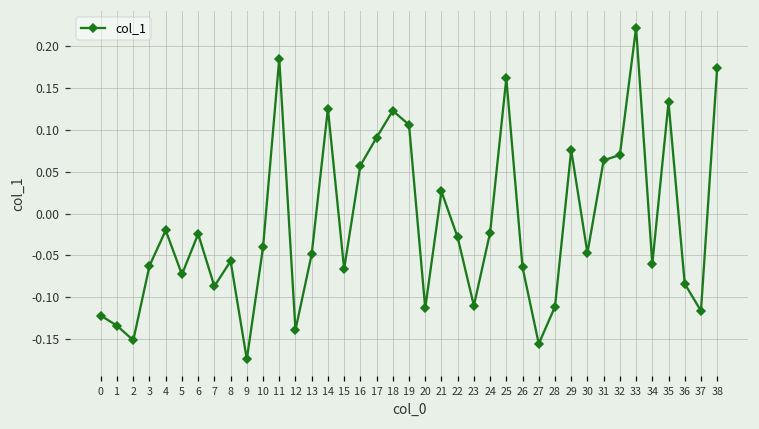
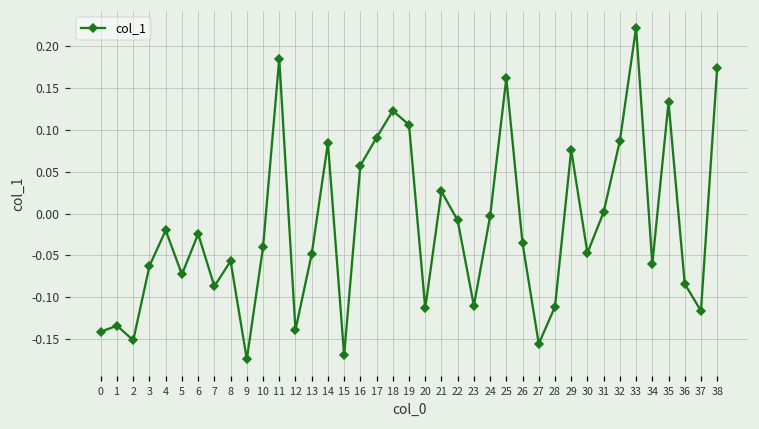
  {
-   "0": -0.12,
+   "0": -0.14,
    "1": -0.13,
    "2": -0.15,
    "3": -0.06,
    "4": -0.02,
    "5": -0.07,
    "6": -0.02,
    "7": -0.09,
    "8": -0.06,
    "9": -0.17,
    "10": -0.04,
    "11": 0.18,
    "12": -0.14,
    "13": -0.05,
-   "14": 0.13,
-   "15": -0.07,
+   "14": 0.08,
+   "15": -0.17,
    "16": 0.06,
    "17": 0.09,
    "18": 0.12,
    "19": 0.11,
    "20": -0.11,
    "21": 0.03,
-   "22": -0.03,
+   "22": -0.01,
    "23": -0.11,
-   "24": -0.02,
+   "24": 0.00,
    "25": 0.16,
-   "26": -0.06,
+   "26": -0.04,
    "27": -0.16,
    "28": -0.11,
    "29": 0.08,
    "30": -0.05,
-   "31": 0.06,
-   "32": 0.07,
+   "31": 0.00,
+   "32": 0.09,
    "33": 0.22,
    "34": -0.06,
    "35": 0.13,
    "36": -0.08,
    "37": -0.12,
    "38": 0.17
  }
